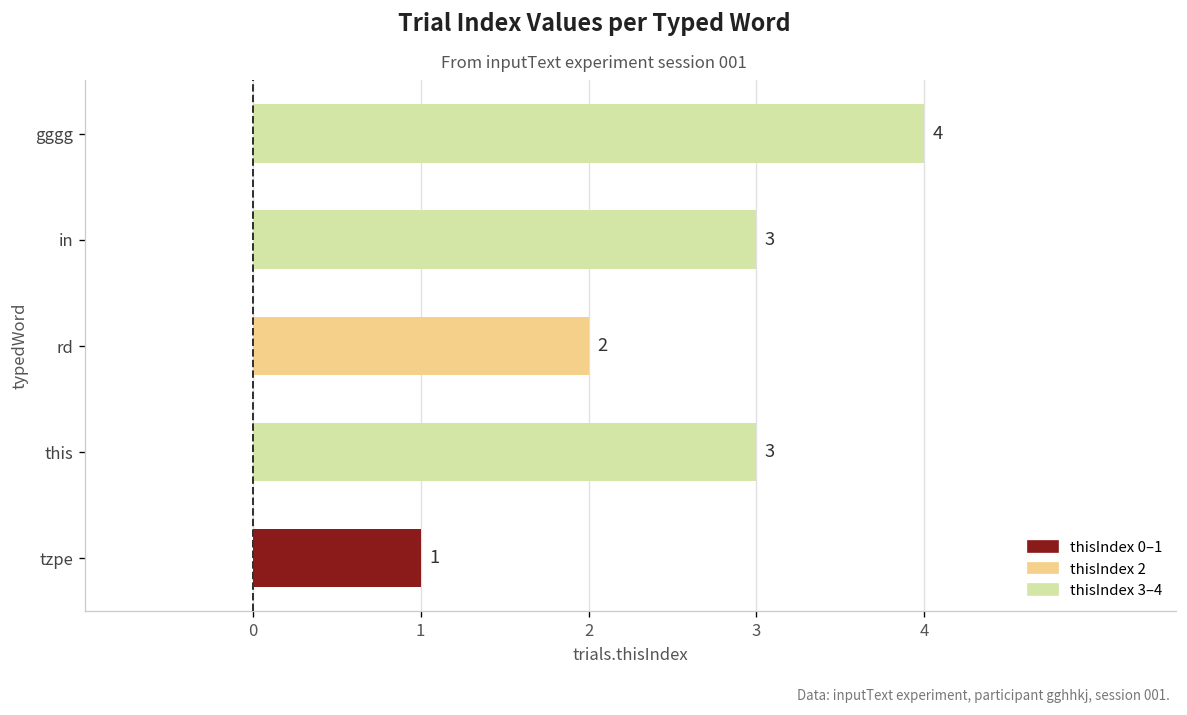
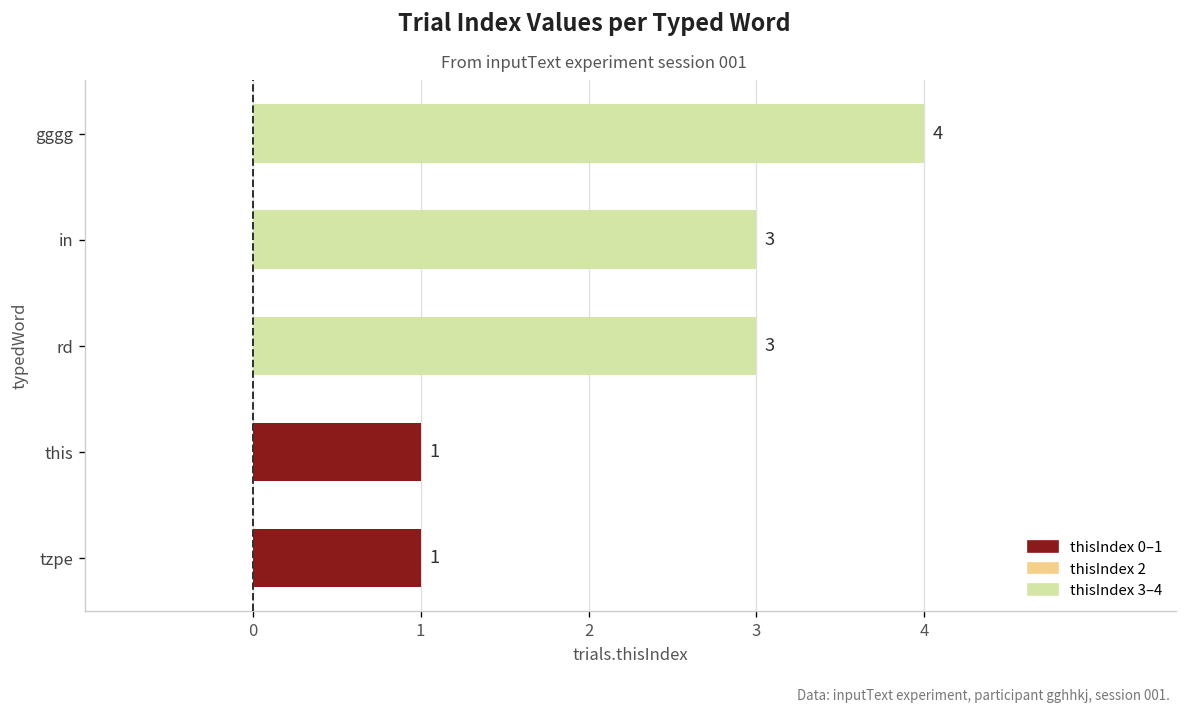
  {
    "gggg": 4,
    "in": 3,
-   "rd": 2,
-   "this": 3,
+   "rd": 3,
+   "this": 1,
    "tzpe": 1
  }
